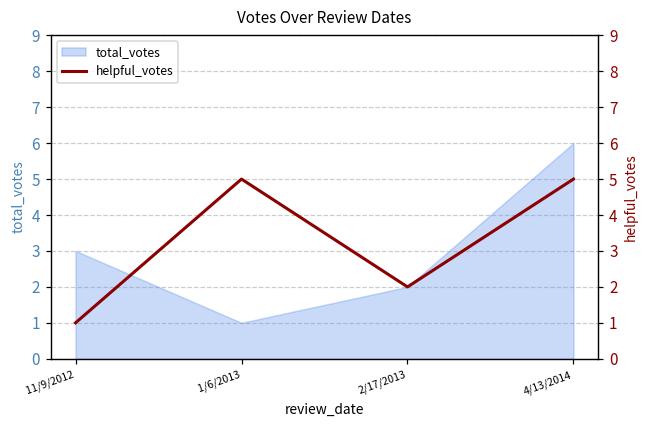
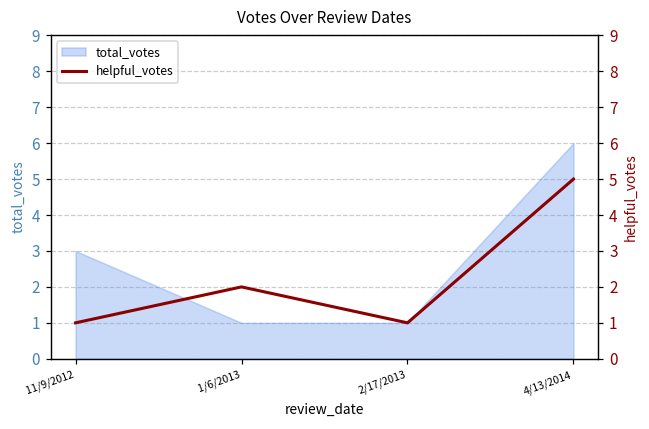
  {
    "total_votes": {
      "11/9/2012": 3,
      "1/6/2013": 1,
-     "2/17/2013": 2,
+     "2/17/2013": 1,
      "4/13/2014": 6
    },
    "helpful_votes": {
      "11/9/2012": 1,
-     "1/6/2013": 5,
-     "2/17/2013": 2,
+     "1/6/2013": 2,
+     "2/17/2013": 1,
      "4/13/2014": 5
    }
  }
